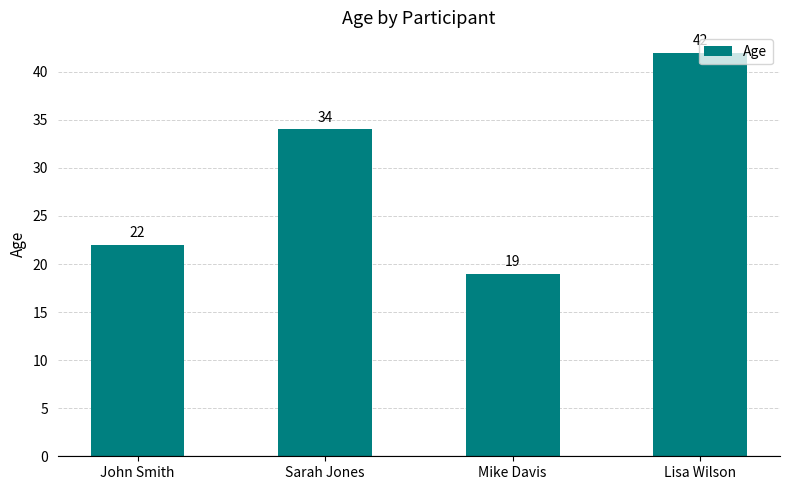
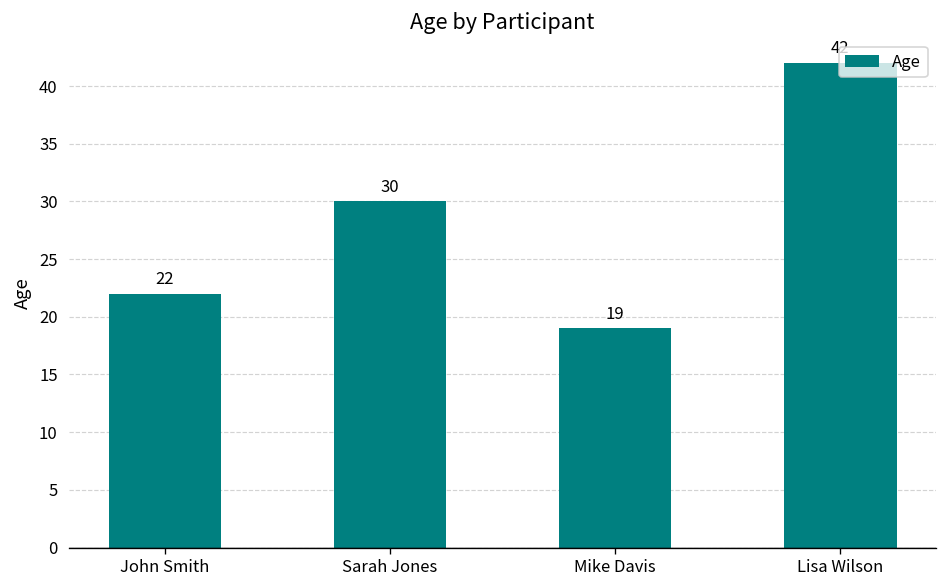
  {
    "John Smith": 22,
-   "Sarah Jones": 34,
+   "Sarah Jones": 30,
    "Mike Davis": 19
  }
